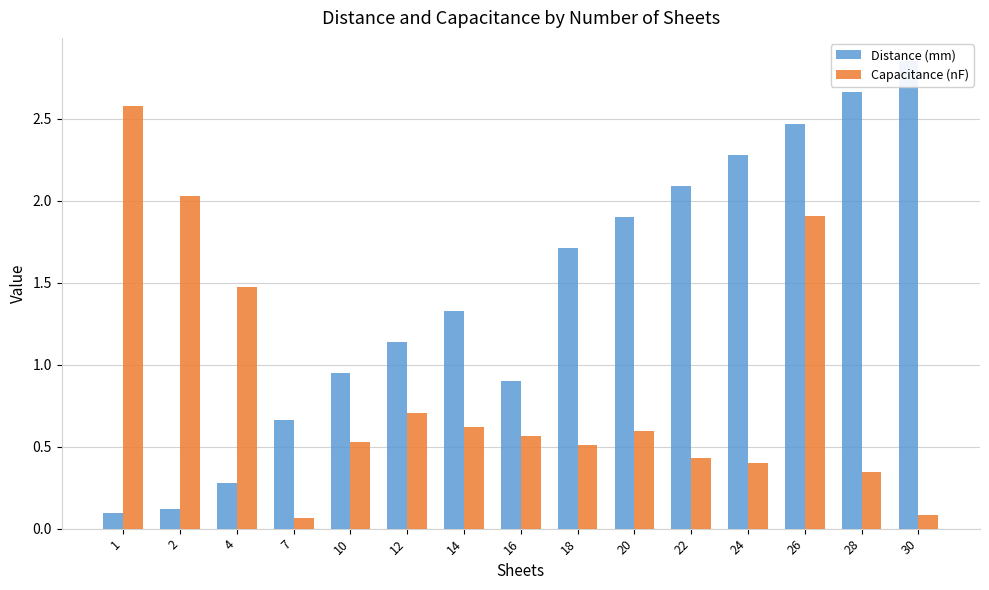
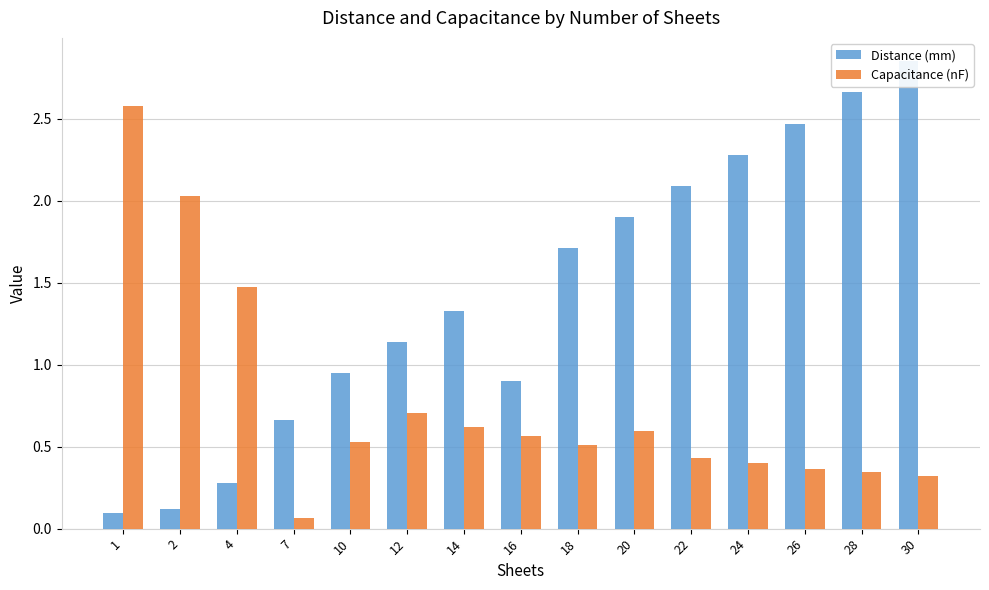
  {
    "Distance (mm)": {
      "1": 0.10,
      "2": 0.12,
      "4": 0.28,
      "7": 0.67,
      "10": 0.95,
      "12": 1.14,
      "14": 1.33,
      "16": 0.90,
      "18": 1.71,
      "20": 1.90,
      "22": 2.09,
      "24": 2.28,
      "26": 2.47,
      "28": 2.66
    },
    "Capacitance (nF)": {
      "1": 2.58,
      "2": 2.03,
      "4": 1.47,
      "7": 0.07,
      "10": 0.53,
      "12": 0.71,
      "14": 0.62,
      "16": 0.56,
      "18": 0.51,
      "20": 0.60,
      "22": 0.43,
      "24": 0.40,
-     "26": 1.91,
+     "26": 0.36,
      "28": 0.35,
-     "30": 0.08
+     "30": 0.32
    }
  }
